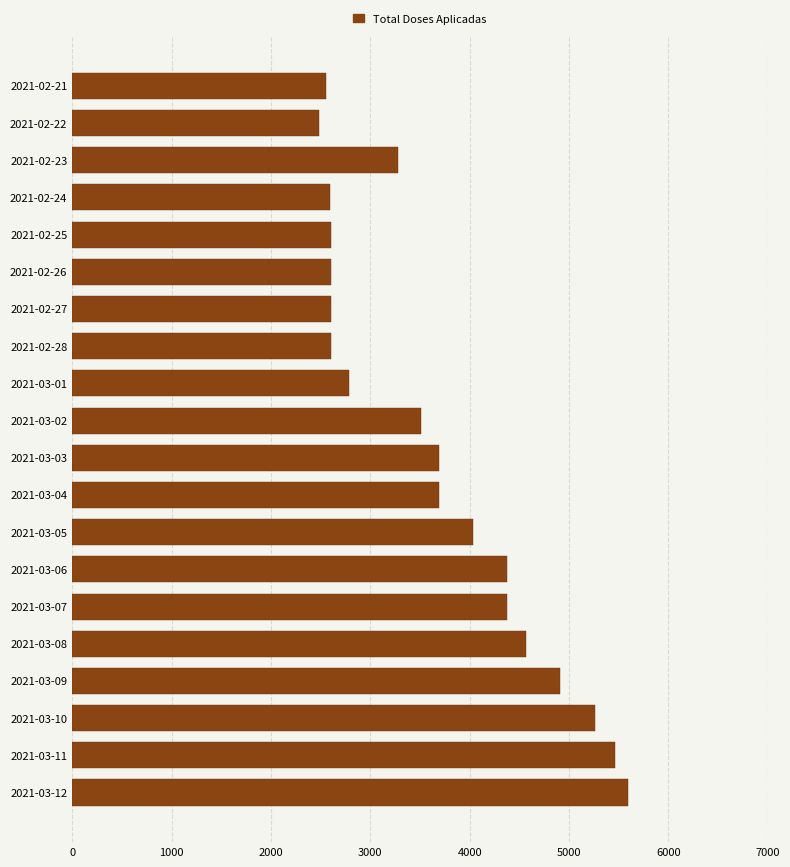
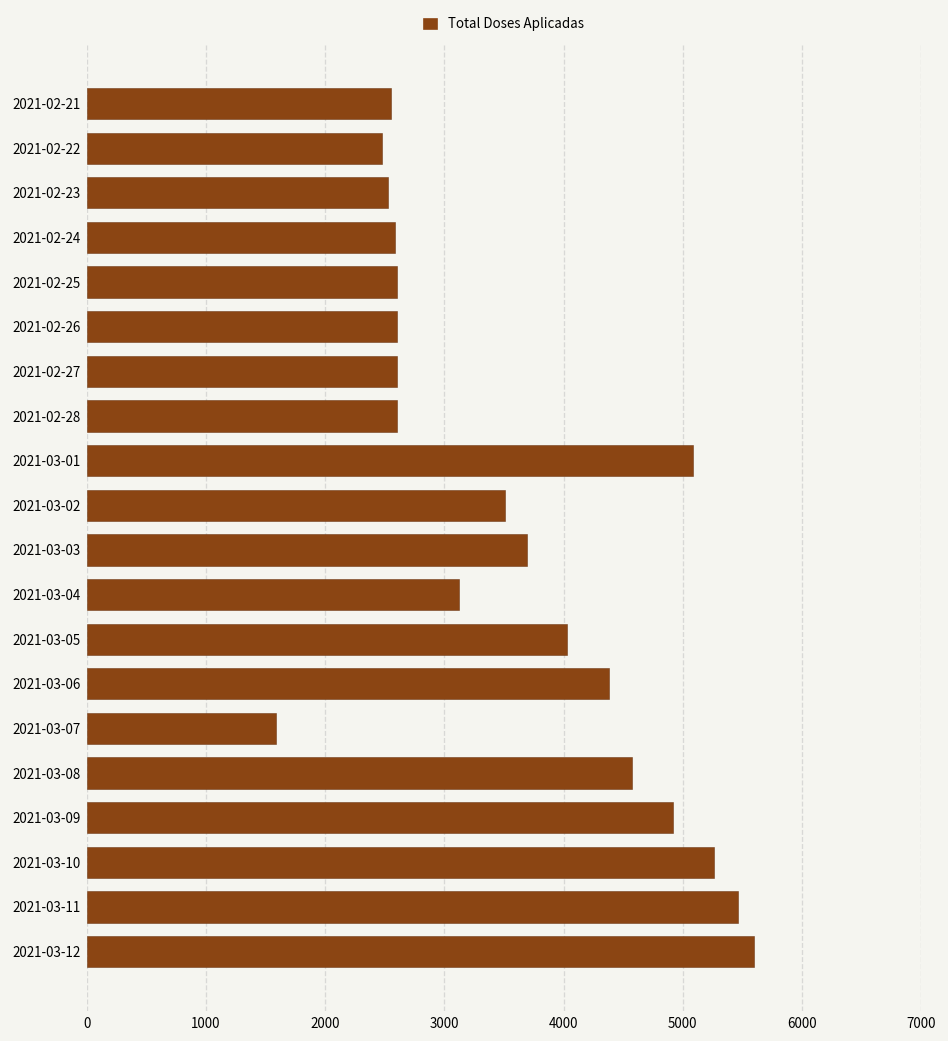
  {
    "2021-02-21": 2600,
    "2021-02-22": 2500,
-   "2021-02-23": 3300,
+   "2021-02-23": 2500,
    "2021-02-24": 2600,
    "2021-02-25": 2600,
    "2021-02-26": 2600,
    "2021-02-27": 2600,
    "2021-02-28": 2600,
-   "2021-03-01": 2800,
+   "2021-03-01": 5100,
    "2021-03-02": 3500,
    "2021-03-03": 3700,
-   "2021-03-04": 3700,
+   "2021-03-04": 3100,
    "2021-03-05": 4000,
    "2021-03-06": 4400,
-   "2021-03-07": 4400,
+   "2021-03-07": 1600,
    "2021-03-08": 4600,
    "2021-03-09": 4900,
    "2021-03-10": 5300,
    "2021-03-11": 5500,
    "2021-03-12": 5600
  }
